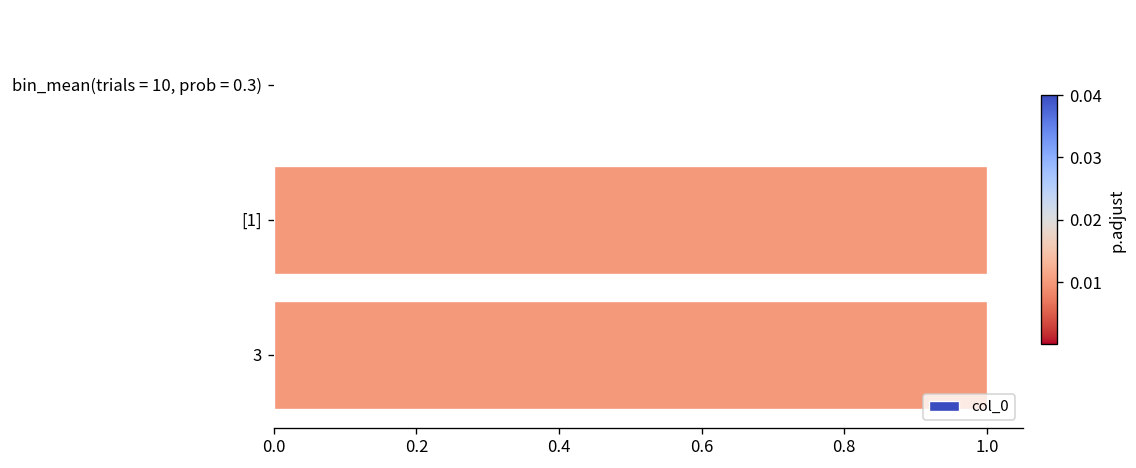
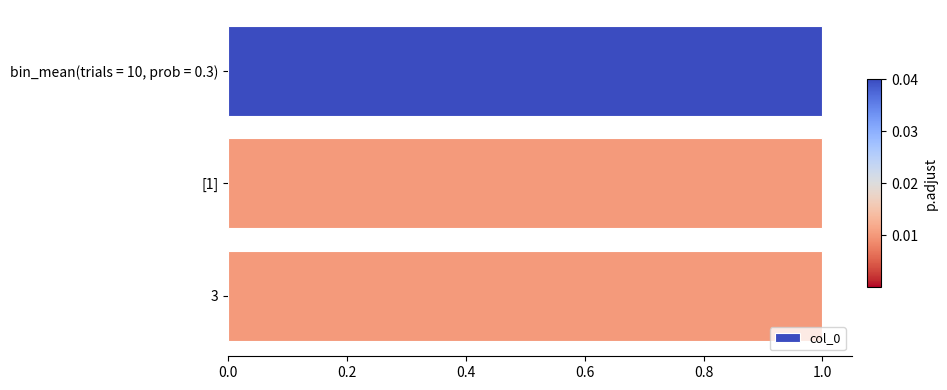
  {
-   "bin_mean(trials = 10, prob = 0.3)": 0,
+   "bin_mean(trials = 10, prob = 0.3)": 1,
    "[1]": 1,
    "3": 1
  }
